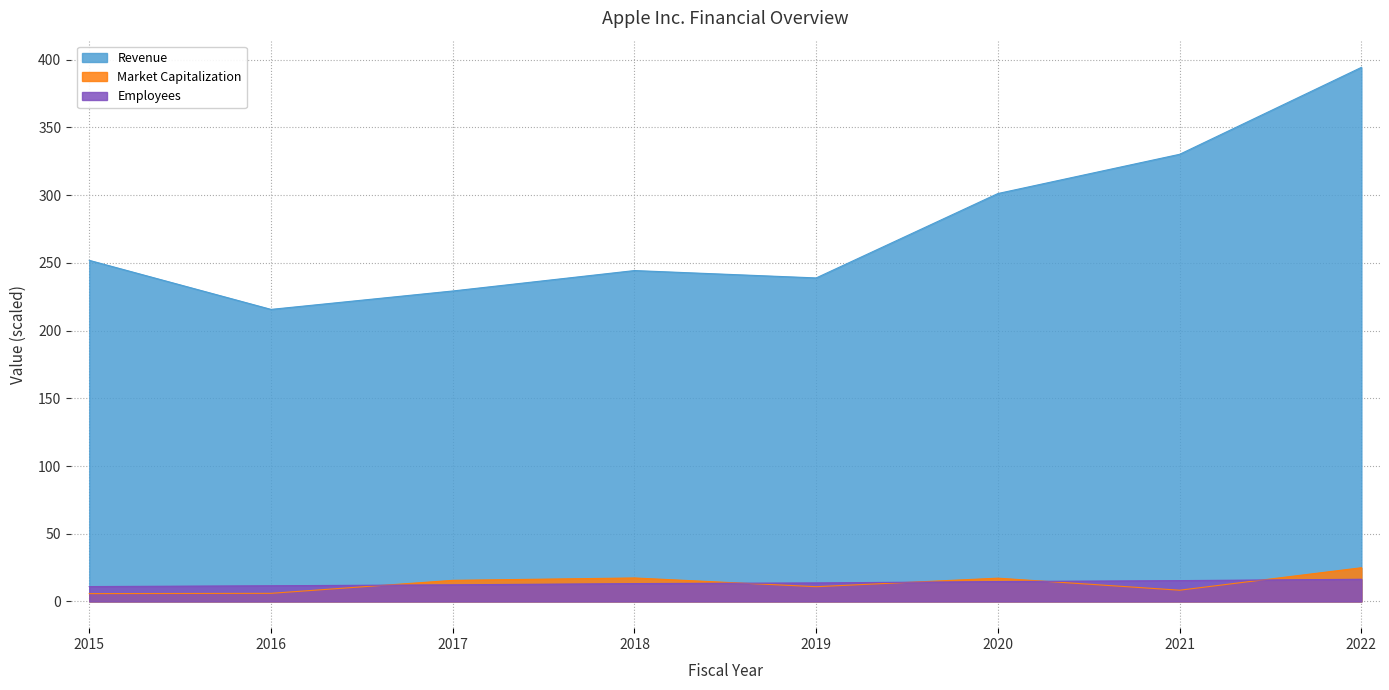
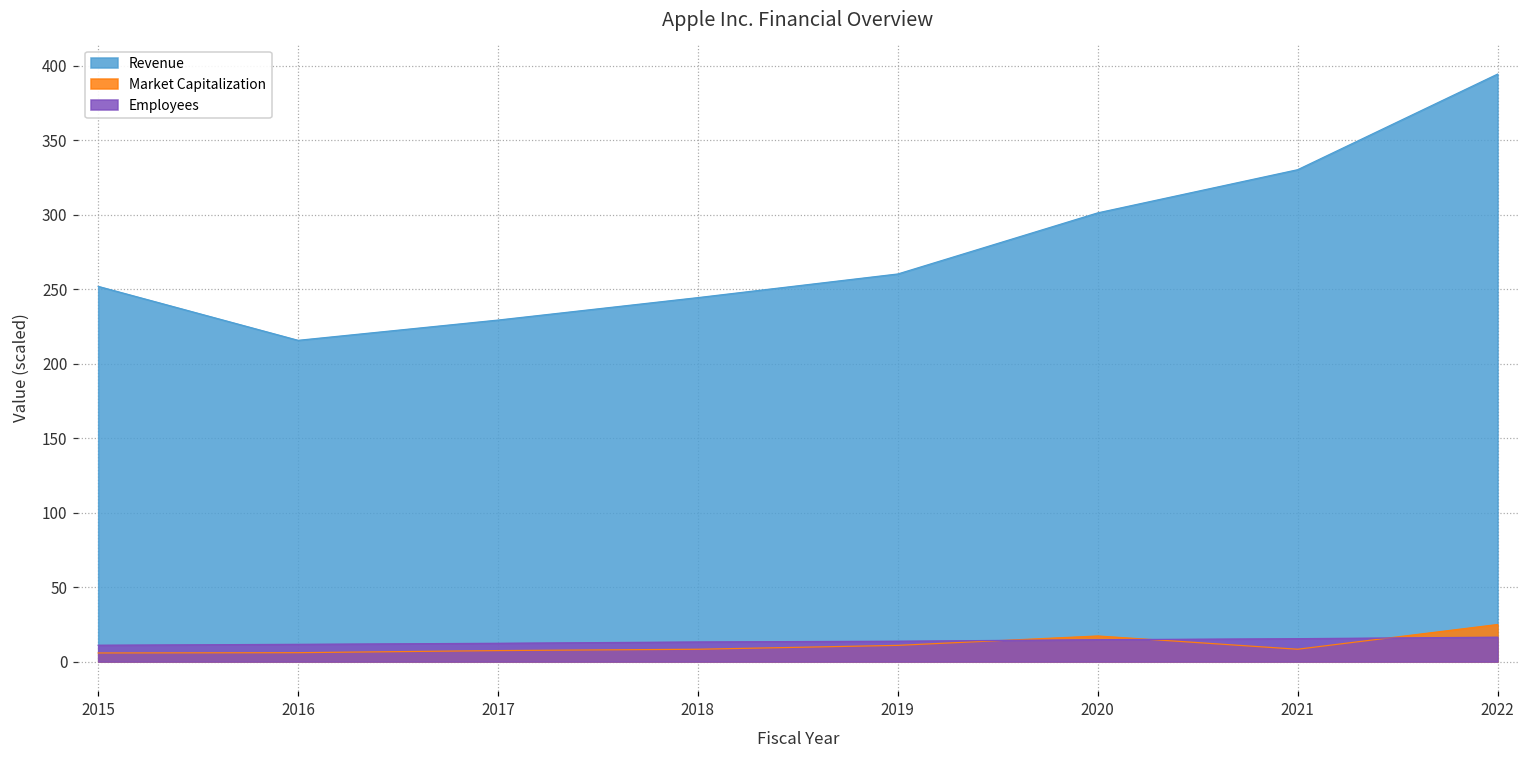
  {
    "Revenue": {
      "2015": 252,
      "2016": 216,
      "2017": 229,
      "2018": 244,
-     "2019": 239,
+     "2019": 260,
      "2020": 301,
      "2021": 330,
      "2022": 394
    },
    "Market Capitalization": {
      "2015": 6,
      "2016": 6,
-     "2017": 16,
-     "2018": 17,
+     "2017": 7,
+     "2018": 8,
      "2019": 11,
      "2020": 17,
      "2021": 8,
      "2022": 25
    },
    "Employees": {
      "2015": 11,
      "2016": 12,
      "2017": 12,
      "2018": 13,
      "2019": 14,
      "2020": 15,
      "2021": 15,
      "2022": 16
    }
  }
